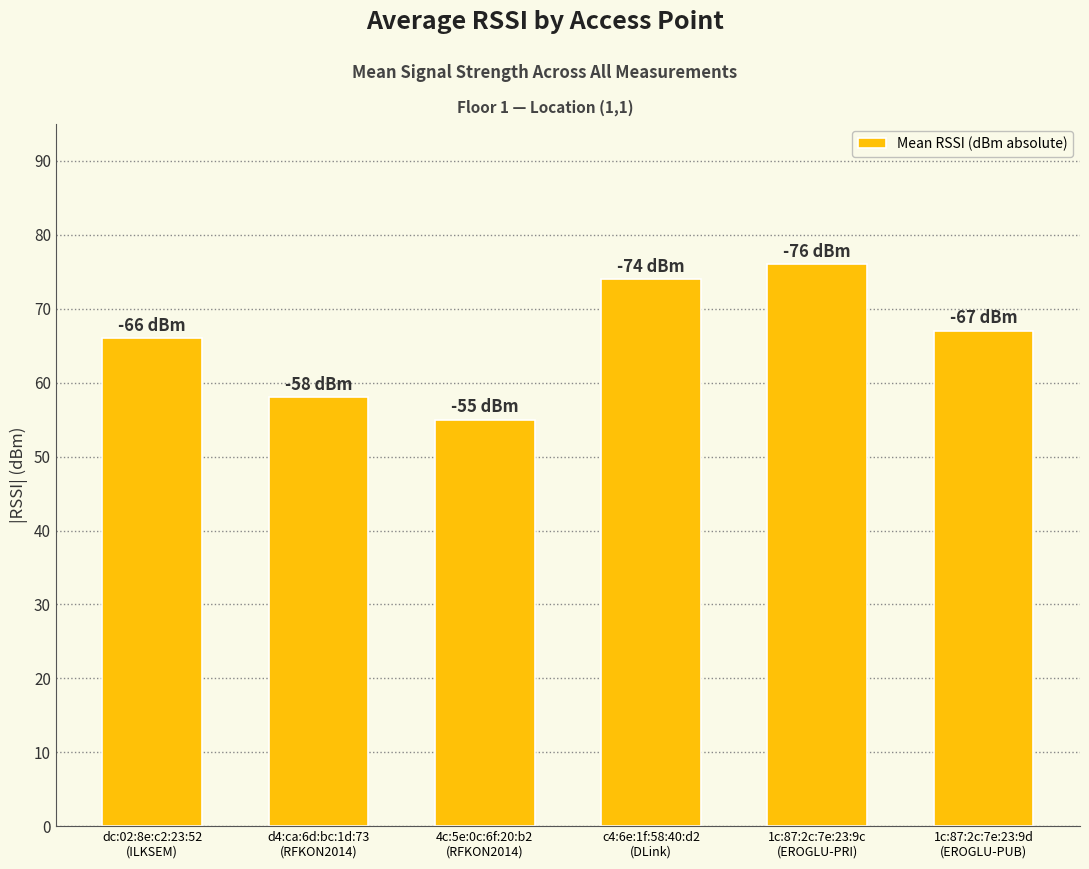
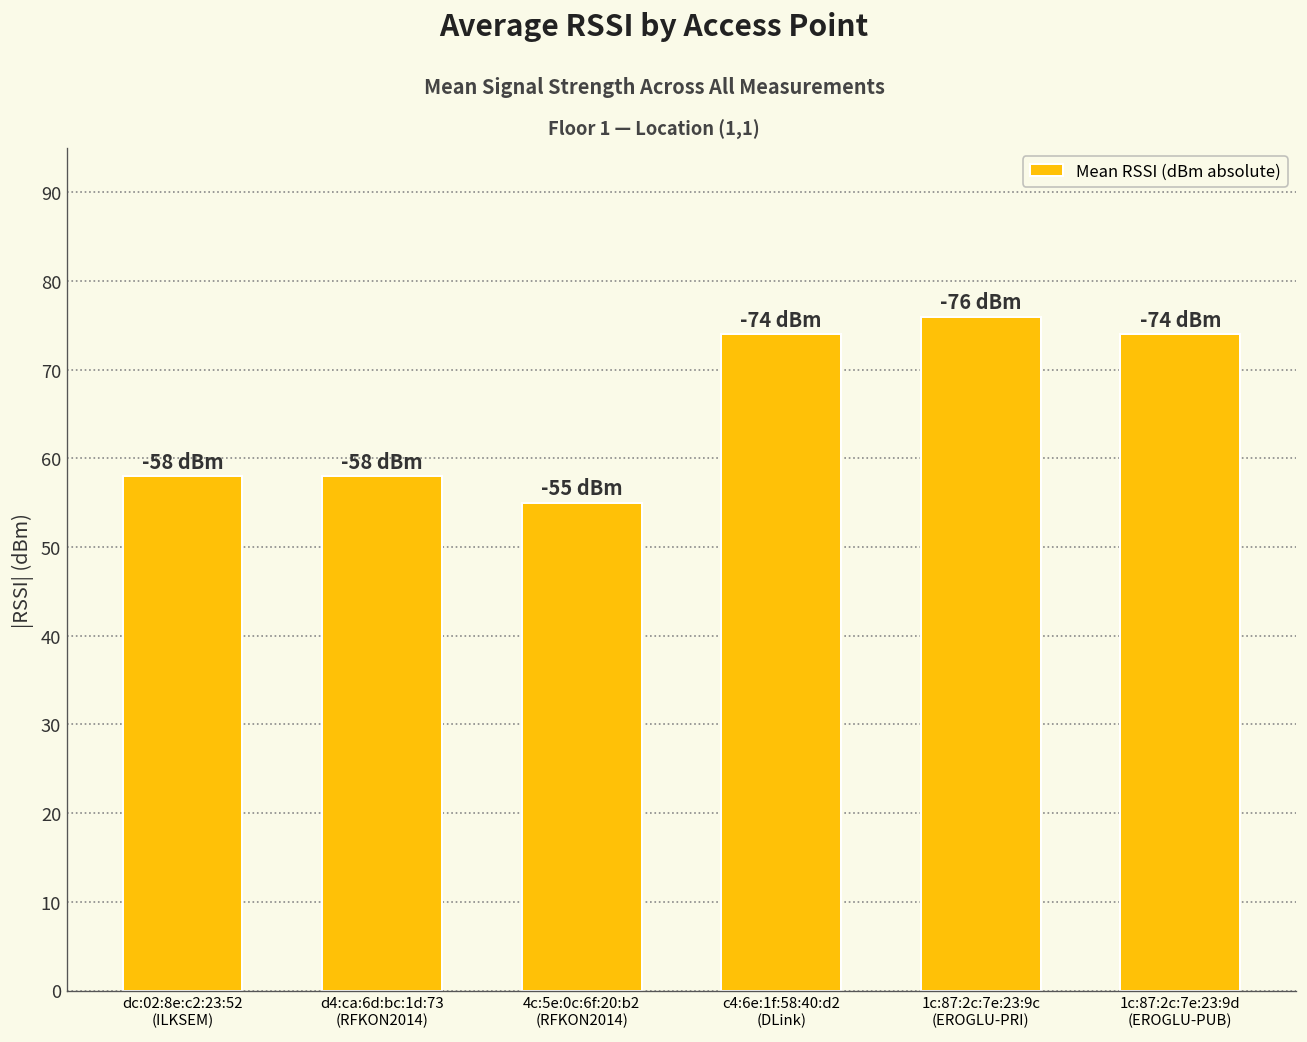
  {
-   "dc:02:8e:c2:23:52 (ILKSEM)": -66,
-   "1c:87:2c:7e:23:9d (EROGLU-PUB)": -67
+   "dc:02:8e:c2:23:52 (ILKSEM)": -58,
+   "1c:87:2c:7e:23:9d (EROGLU-PUB)": -74
  }
